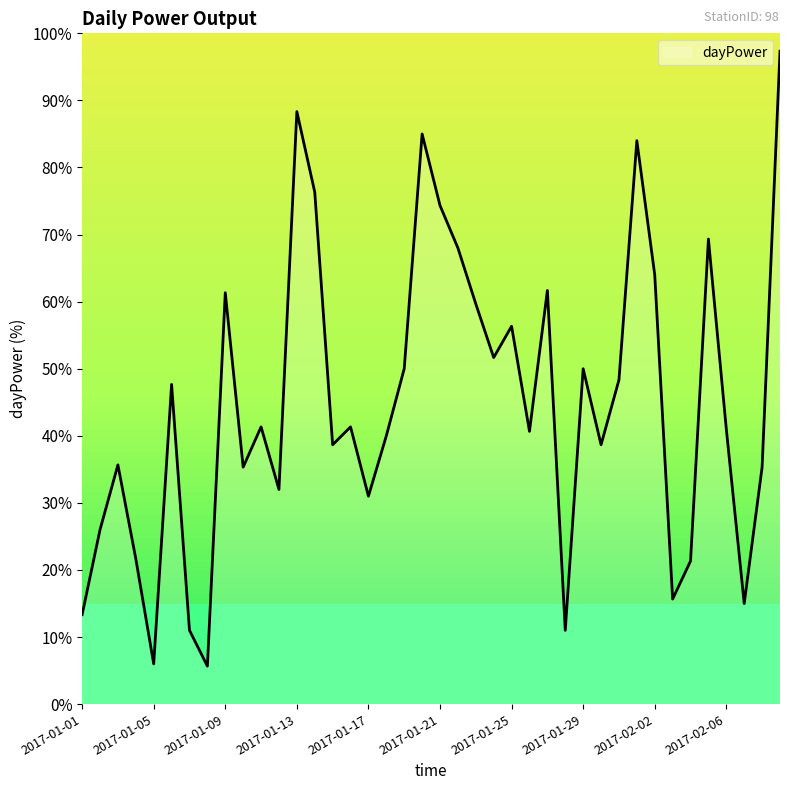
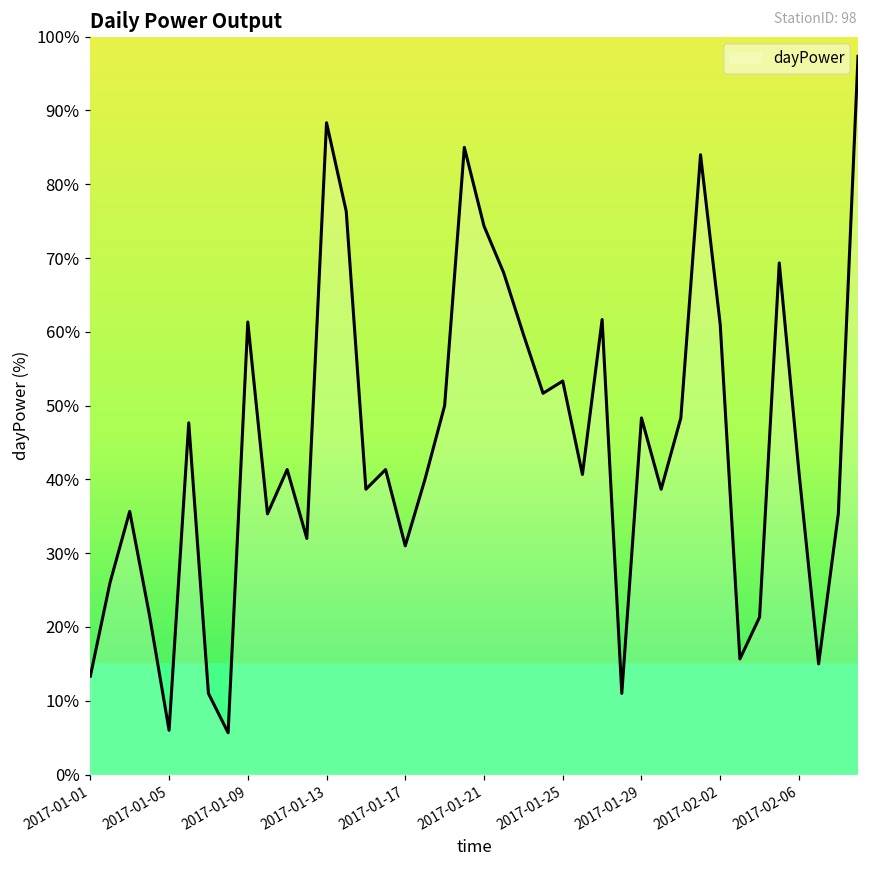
  {
    "2017-01-09": "61%",
    "2017-01-13": "88%",
    "2017-01-17": "31%",
    "2017-01-21": "74%",
-   "2017-01-25": "56%",
-   "2017-01-29": "50%",
-   "2017-02-02": "64%",
+   "2017-01-25": "53%",
+   "2017-01-29": "48%",
+   "2017-02-02": "61%",
    "2017-02-06": "41%"
  }
